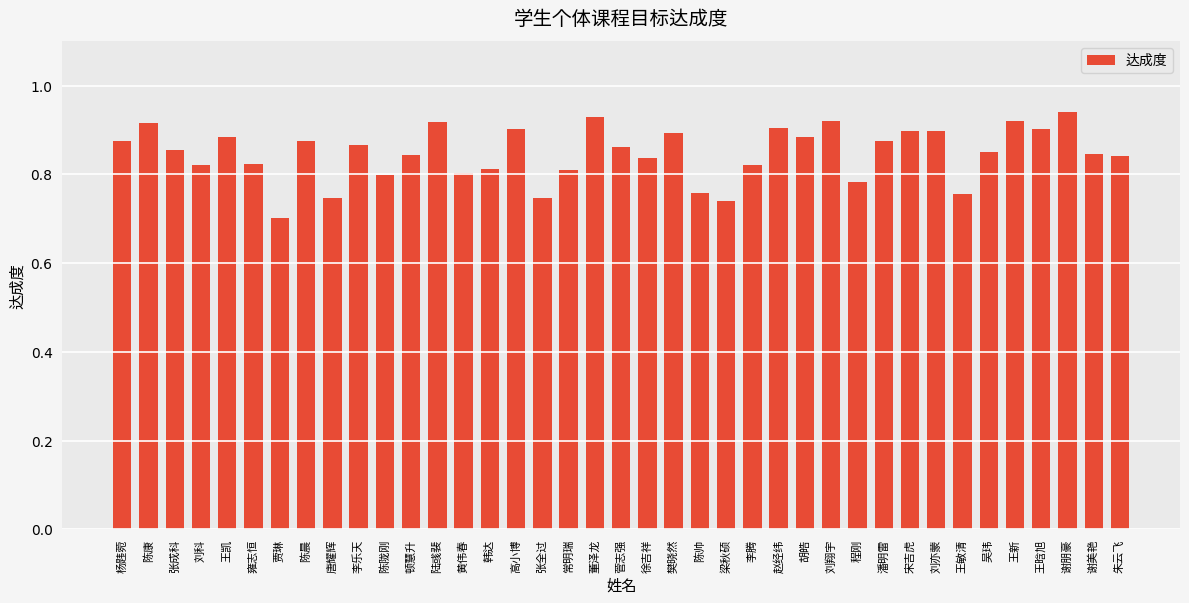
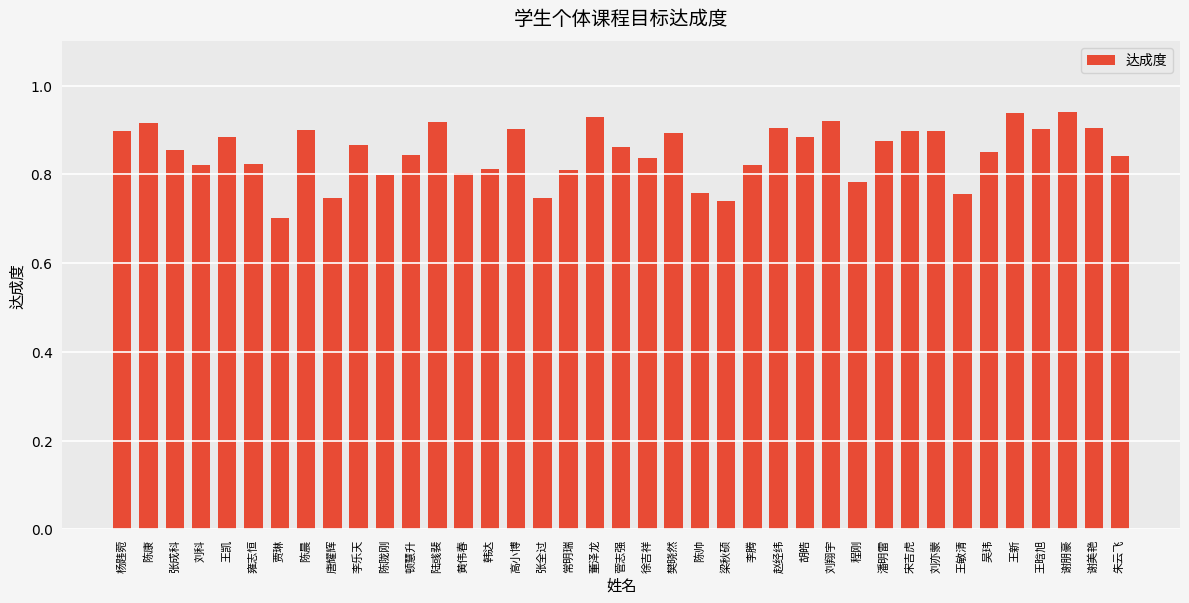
  {
-   "杨韪菀": 0.88,
+   "杨韪菀": 0.90,
    "陈康": 0.92,
    "张成科": 0.85,
    "刘科": 0.82,
    "王凯": 0.88,
    "雍志恒": 0.82,
    "贾琳": 0.70,
-   "陈晨": 0.87,
+   "陈晨": 0.90,
    "唐耀辉": 0.75,
    "李乐天": 0.87,
    "陈陇刚": 0.80,
    "顿慧升": 0.84,
    "陆彧裴": 0.92,
    "黄伟春": 0.80,
    "韩达": 0.81,
    "高小博": 0.90,
    "张全过": 0.75,
    "常明瑞": 0.81,
    "董泽龙": 0.93,
    "菅志强": 0.86,
    "徐吉祥": 0.84,
    "樊晓然": 0.89,
    "陈帅": 0.76,
    "梁秋硕": 0.74,
    "李腾": 0.82,
    "赵经纬": 0.91,
    "胡皓": 0.88,
    "刘翔宇": 0.92,
    "程刚": 0.78,
    "潘明雷": 0.88,
    "宋吉虎": 0.90,
    "刘亦蒙": 0.90,
    "王敏清": 0.75,
    "吴玮": 0.85,
-   "王新": 0.92,
+   "王新": 0.94,
    "王晗旭": 0.90,
    "谢朋豪": 0.94,
-   "谢美艳": 0.84,
+   "谢美艳": 0.91,
    "朱云飞": 0.84
  }
